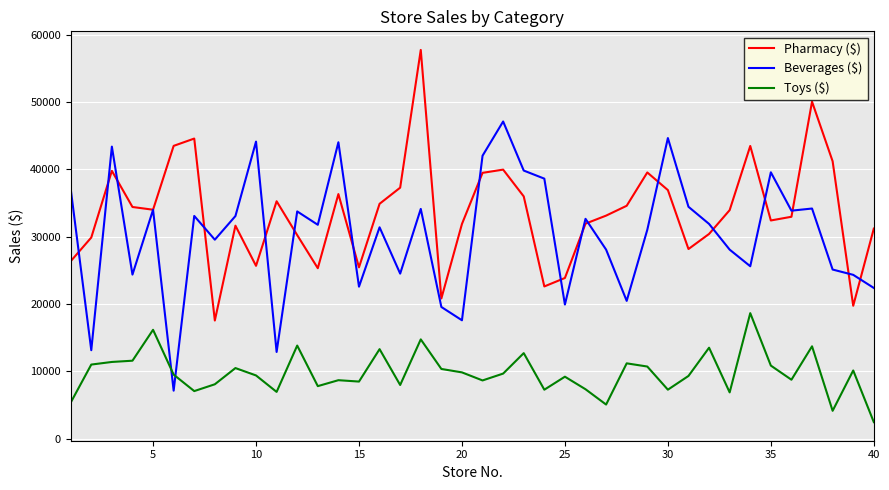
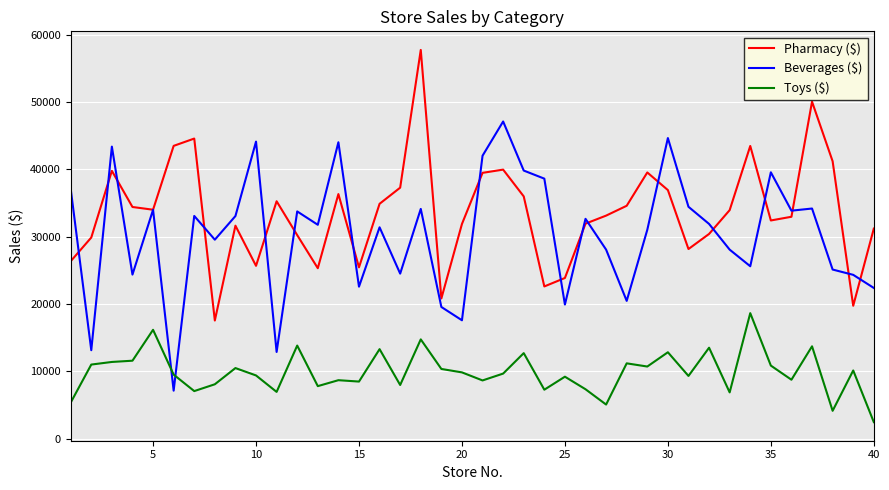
  {
    "Pharmacy ($)": {
      "10": 26000,
      "15": 25000,
      "20": 32000,
      "25": 24000,
      "30": 37000,
      "35": 32000,
      "40": 31000
    },
    "Beverages ($)": {
      "10": 44000,
      "15": 23000,
      "20": 18000,
      "25": 20000,
      "30": 45000,
      "35": 40000,
      "40": 22000
    },
    "Toys ($)": {
      "5": 16000,
      "10": 9000,
      "15": 8000,
      "20": 10000,
      "25": 9000,
-     "30": 7000,
+     "30": 13000,
      "35": 11000,
      "40": 2000
    }
  }
